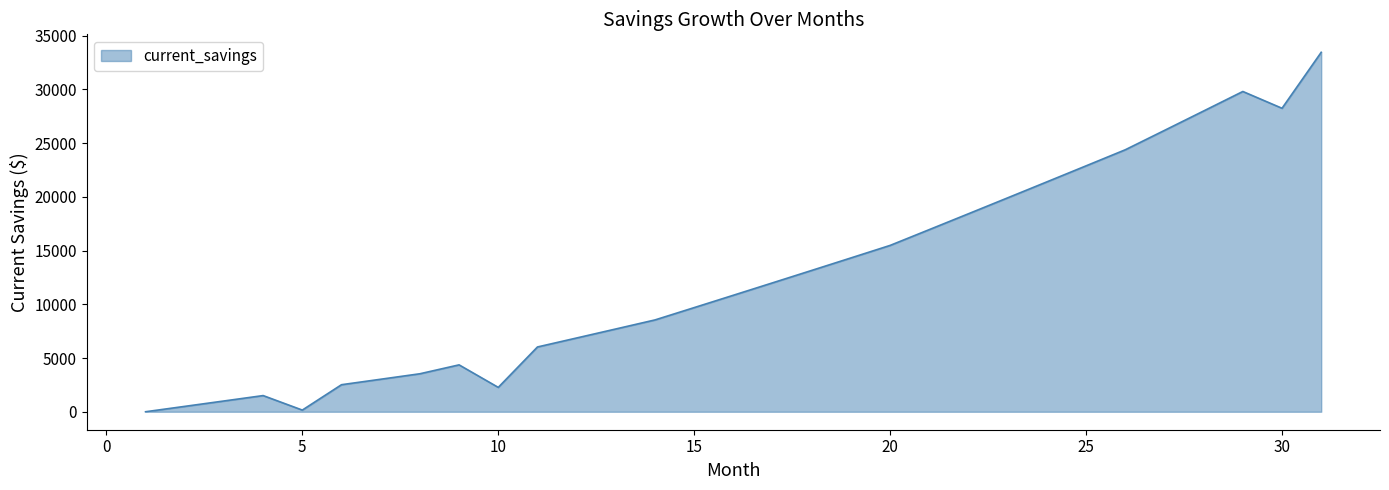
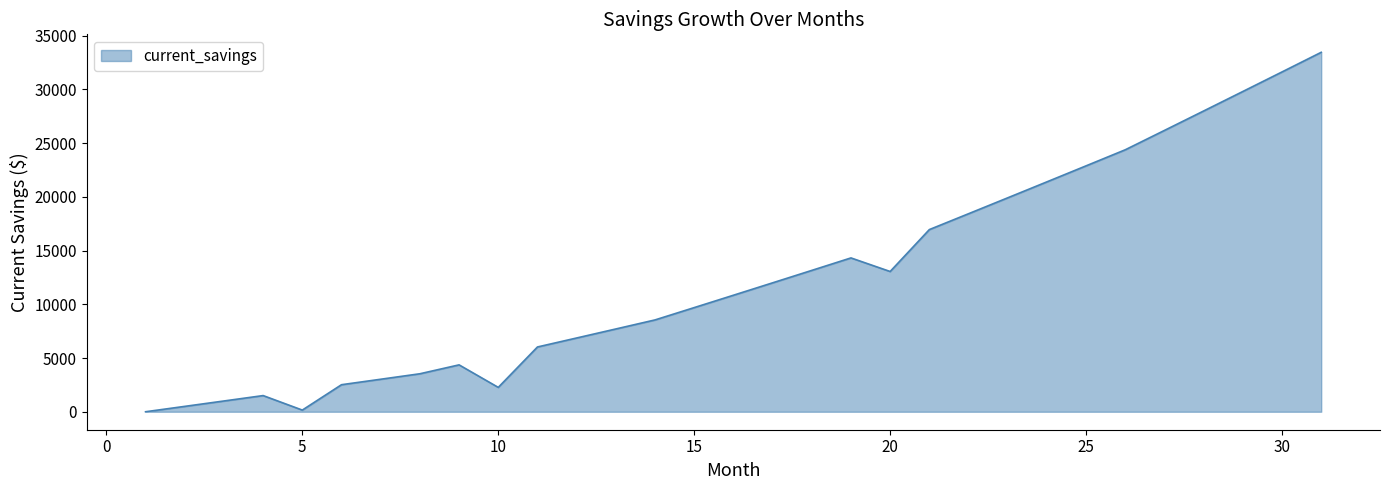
  {
    "5": 200,
    "10": 2300,
    "15": 9700,
-   "20": 15500,
+   "20": 13100,
    "25": 22900,
-   "30": 28200
+   "30": 31600
  }
